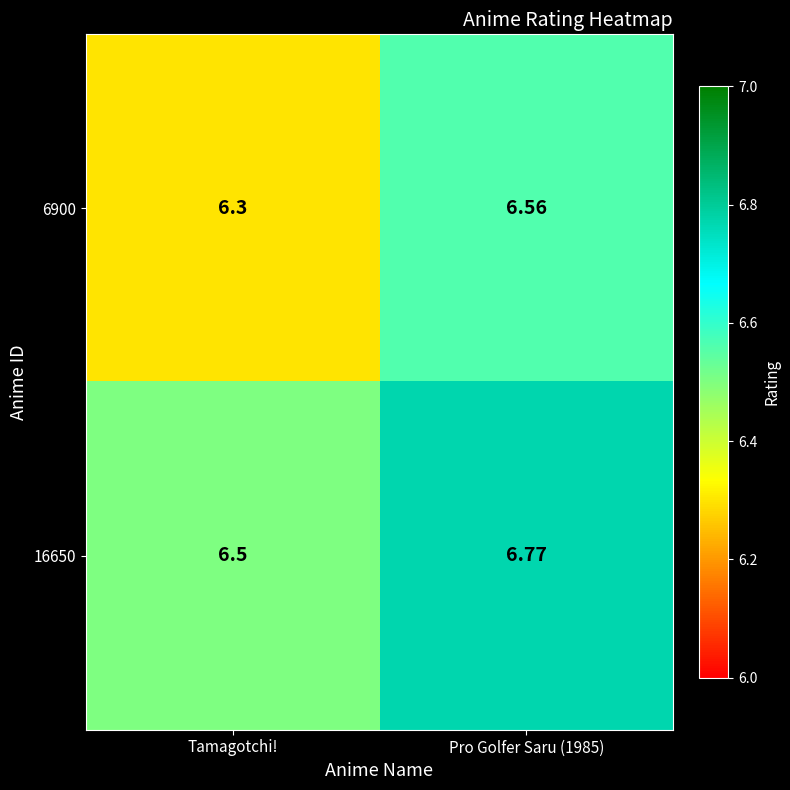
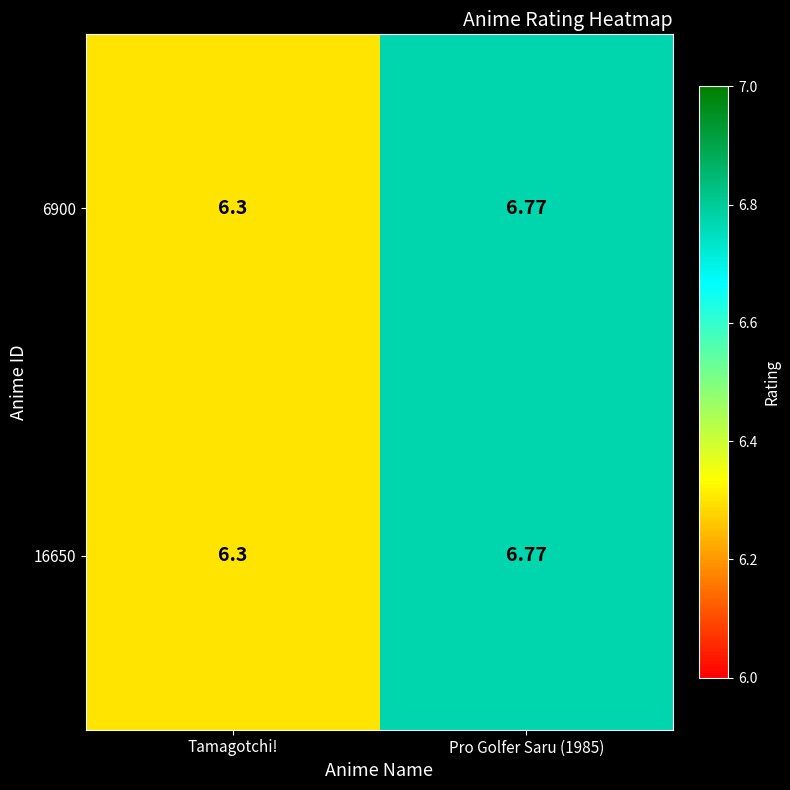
  {
    "6900": {
      "Tamagotchi!": 6.3,
-     "Pro Golfer Saru (1985)": 6.56
+     "Pro Golfer Saru (1985)": 6.77
    },
    "16650": {
-     "Tamagotchi!": 6.5,
+     "Tamagotchi!": 6.3,
      "Pro Golfer Saru (1985)": 6.77
    }
  }
